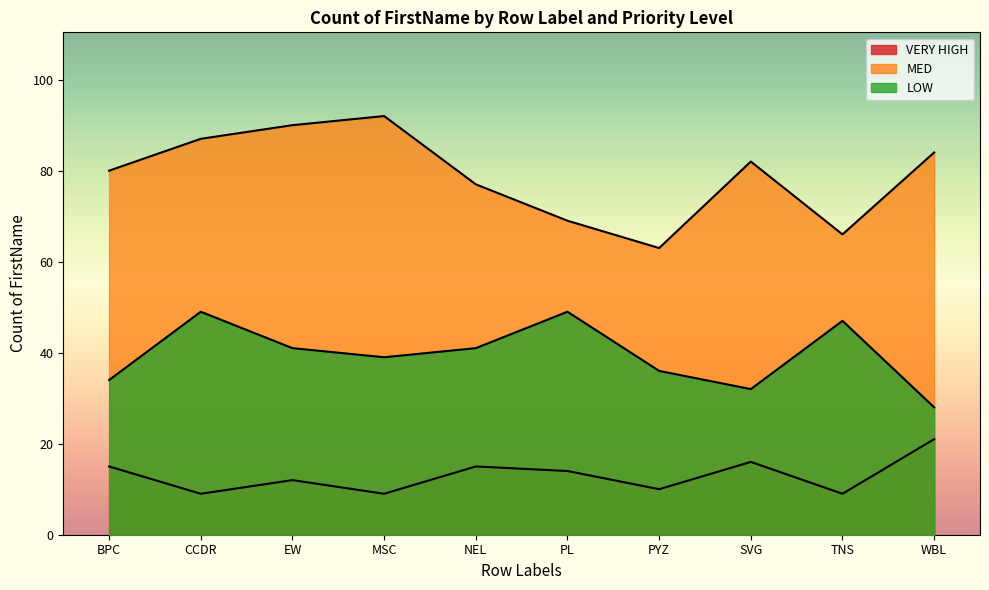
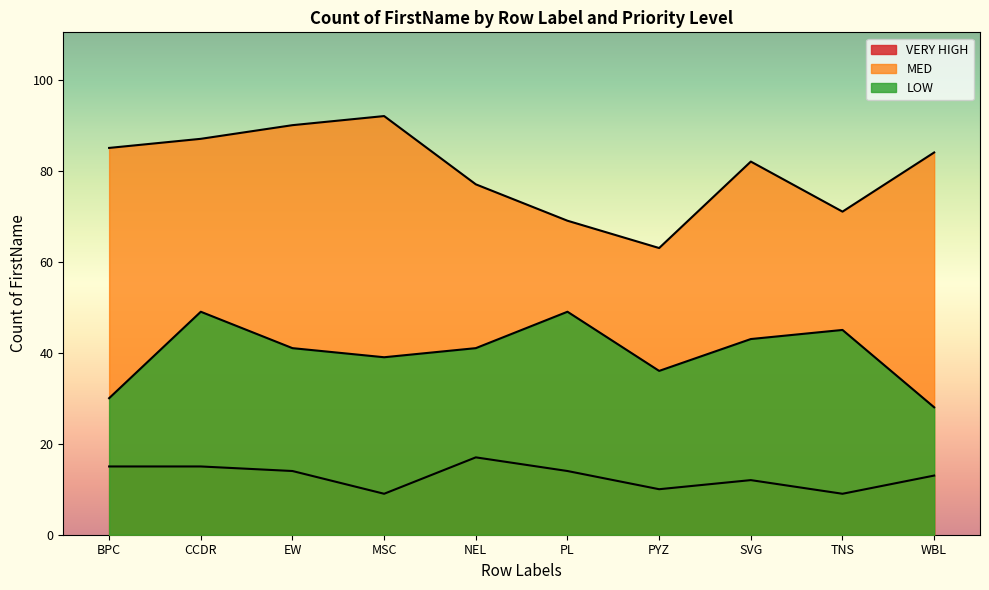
  {
    "VERY HIGH": {
      "BPC": 15,
-     "CCDR": 9,
-     "EW": 12,
+     "CCDR": 15,
+     "EW": 14,
      "MSC": 9,
-     "NEL": 15,
+     "NEL": 17,
      "PL": 14,
      "PYZ": 10,
-     "SVG": 16,
+     "SVG": 12,
      "TNS": 9,
-     "WBL": 21
+     "WBL": 13
    },
    "MED": {
-     "BPC": 80,
+     "BPC": 85,
      "CCDR": 87,
      "EW": 90,
      "MSC": 92,
      "NEL": 77,
      "PL": 69,
      "PYZ": 63,
      "SVG": 82,
-     "TNS": 66,
+     "TNS": 71,
      "WBL": 84
    },
    "LOW": {
-     "BPC": 34,
+     "BPC": 30,
      "CCDR": 49,
      "EW": 41,
      "MSC": 39,
      "NEL": 41,
      "PL": 49,
      "PYZ": 36,
-     "SVG": 32,
-     "TNS": 47,
+     "SVG": 43,
+     "TNS": 45,
      "WBL": 28
    }
  }
